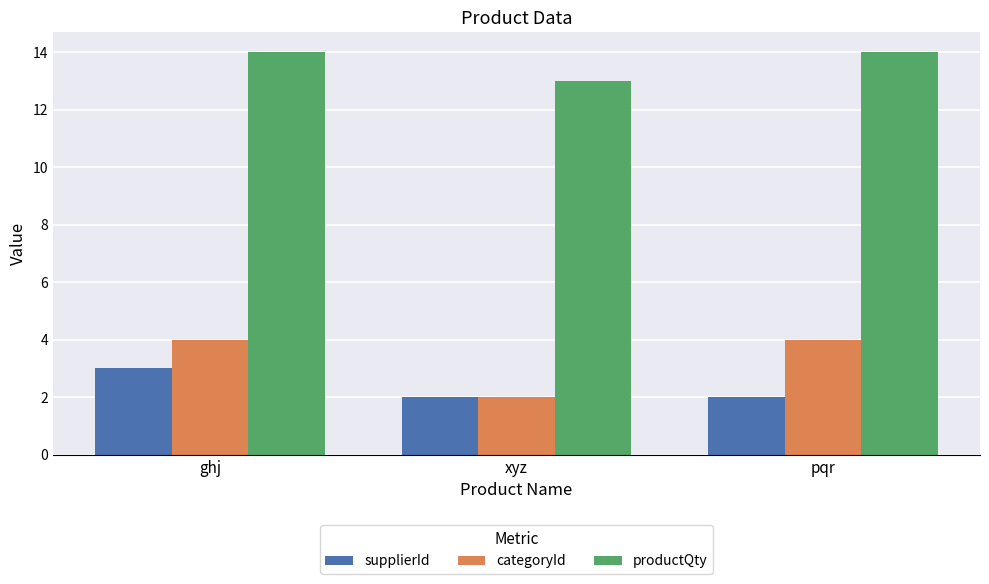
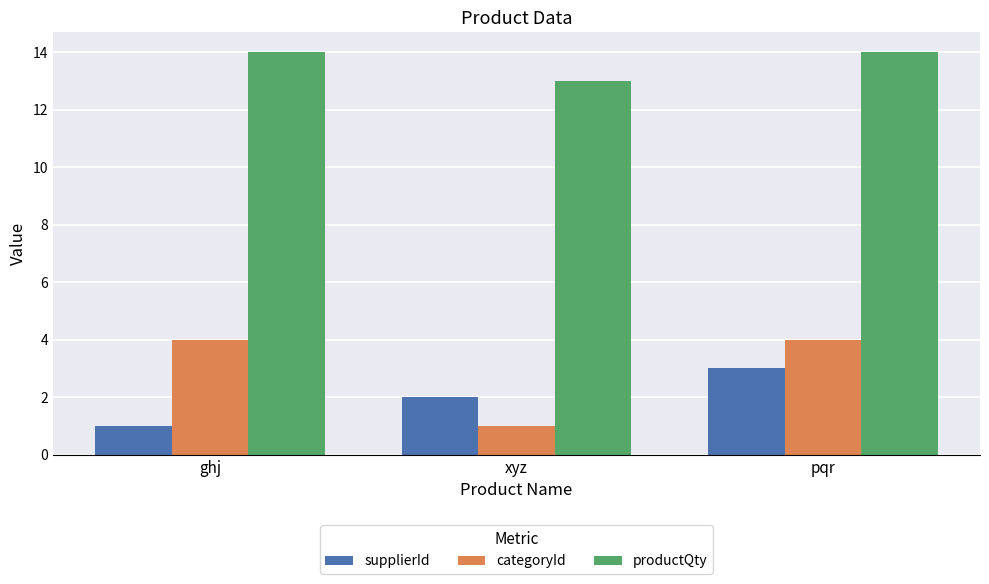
  {
    "supplierId": {
-     "ghj": 3,
+     "ghj": 1,
      "xyz": 2,
-     "pqr": 2
+     "pqr": 3
    },
    "categoryId": {
      "ghj": 4,
-     "xyz": 2,
+     "xyz": 1,
      "pqr": 4
    },
    "productQty": {
      "ghj": 14,
      "xyz": 13,
      "pqr": 14
    }
  }
